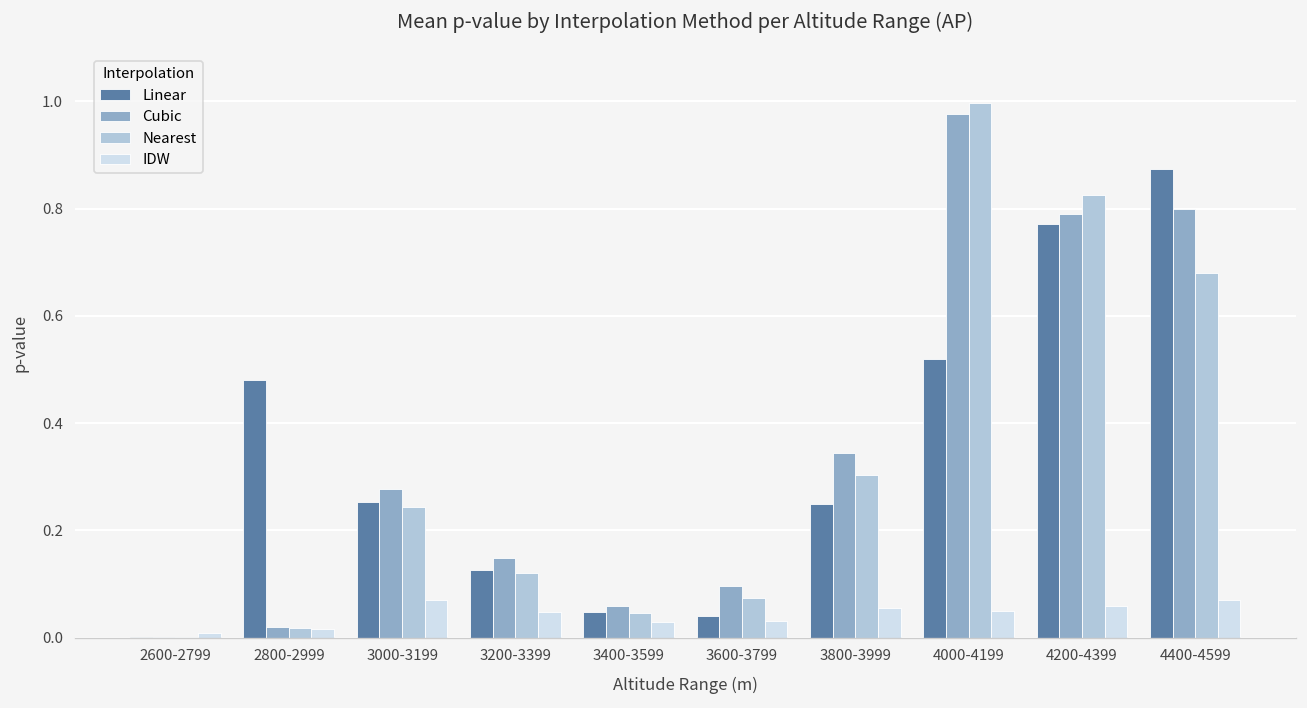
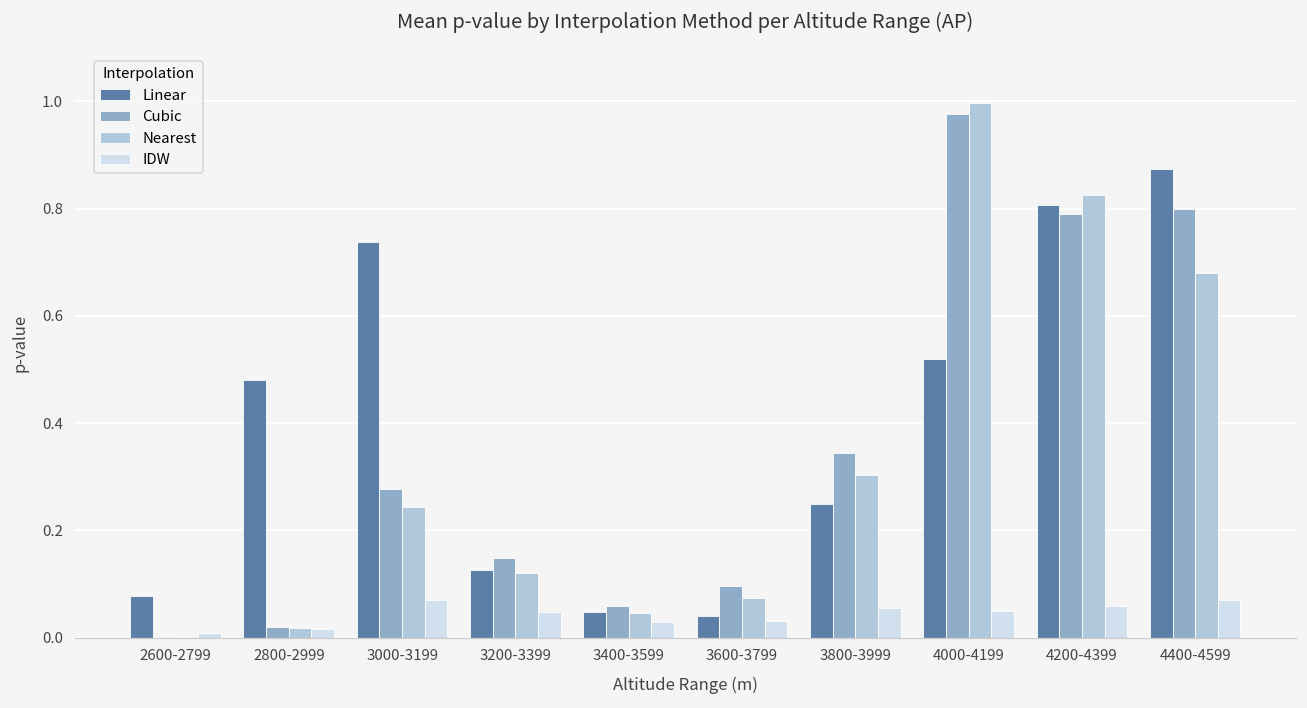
  {
    "Linear": {
-     "2600-2799": 0.00,
+     "2600-2799": 0.08,
      "2800-2999": 0.48,
-     "3000-3199": 0.25,
+     "3000-3199": 0.74,
      "3200-3399": 0.13,
      "3400-3599": 0.05,
      "3600-3799": 0.04,
      "3800-3999": 0.25,
      "4000-4199": 0.52,
-     "4200-4399": 0.77,
+     "4200-4399": 0.81,
      "4400-4599": 0.87
    }
  }
